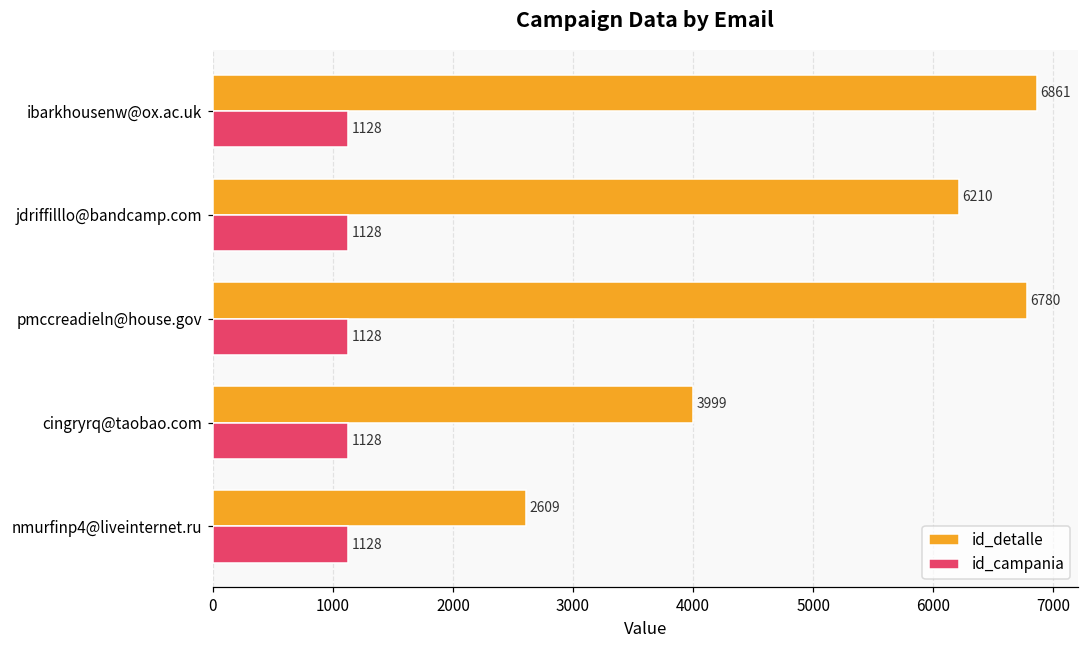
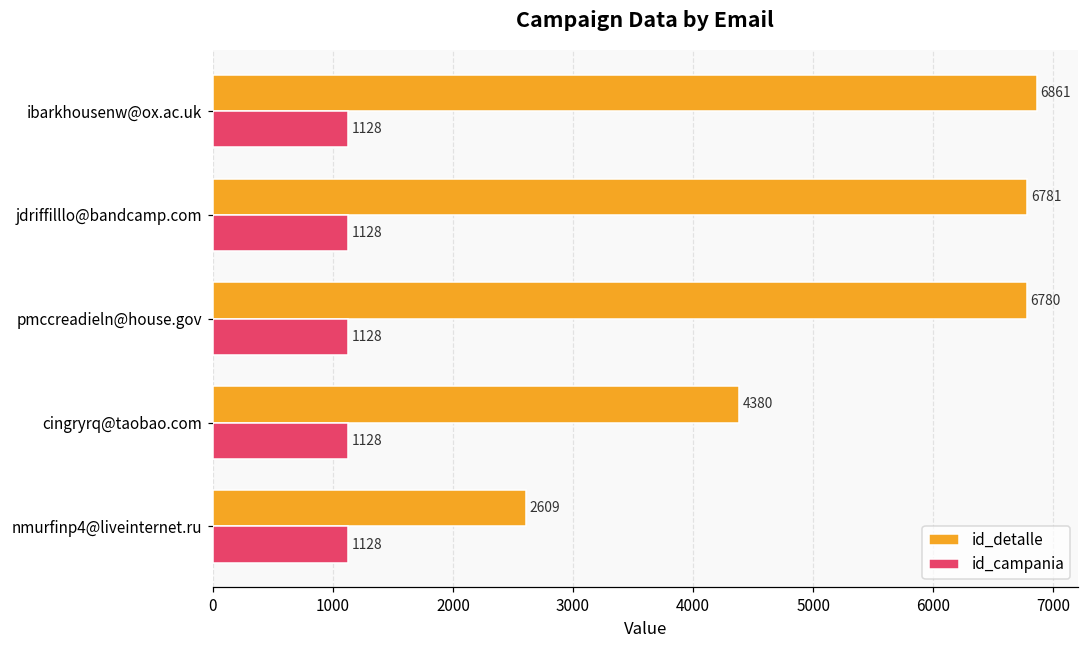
  {
    "id_detalle": {
      "ibarkhousenw@ox.ac.uk": 6861,
-     "jdriffilllo@bandcamp.com": 6210,
+     "jdriffilllo@bandcamp.com": 6781,
      "pmccreadieln@house.gov": 6780,
-     "cingryrq@taobao.com": 3999,
+     "cingryrq@taobao.com": 4380,
      "nmurfinp4@liveinternet.ru": 2609
    },
    "id_campania": {
      "ibarkhousenw@ox.ac.uk": 1128,
      "jdriffilllo@bandcamp.com": 1128,
      "pmccreadieln@house.gov": 1128,
      "cingryrq@taobao.com": 1128,
      "nmurfinp4@liveinternet.ru": 1128
    }
  }
